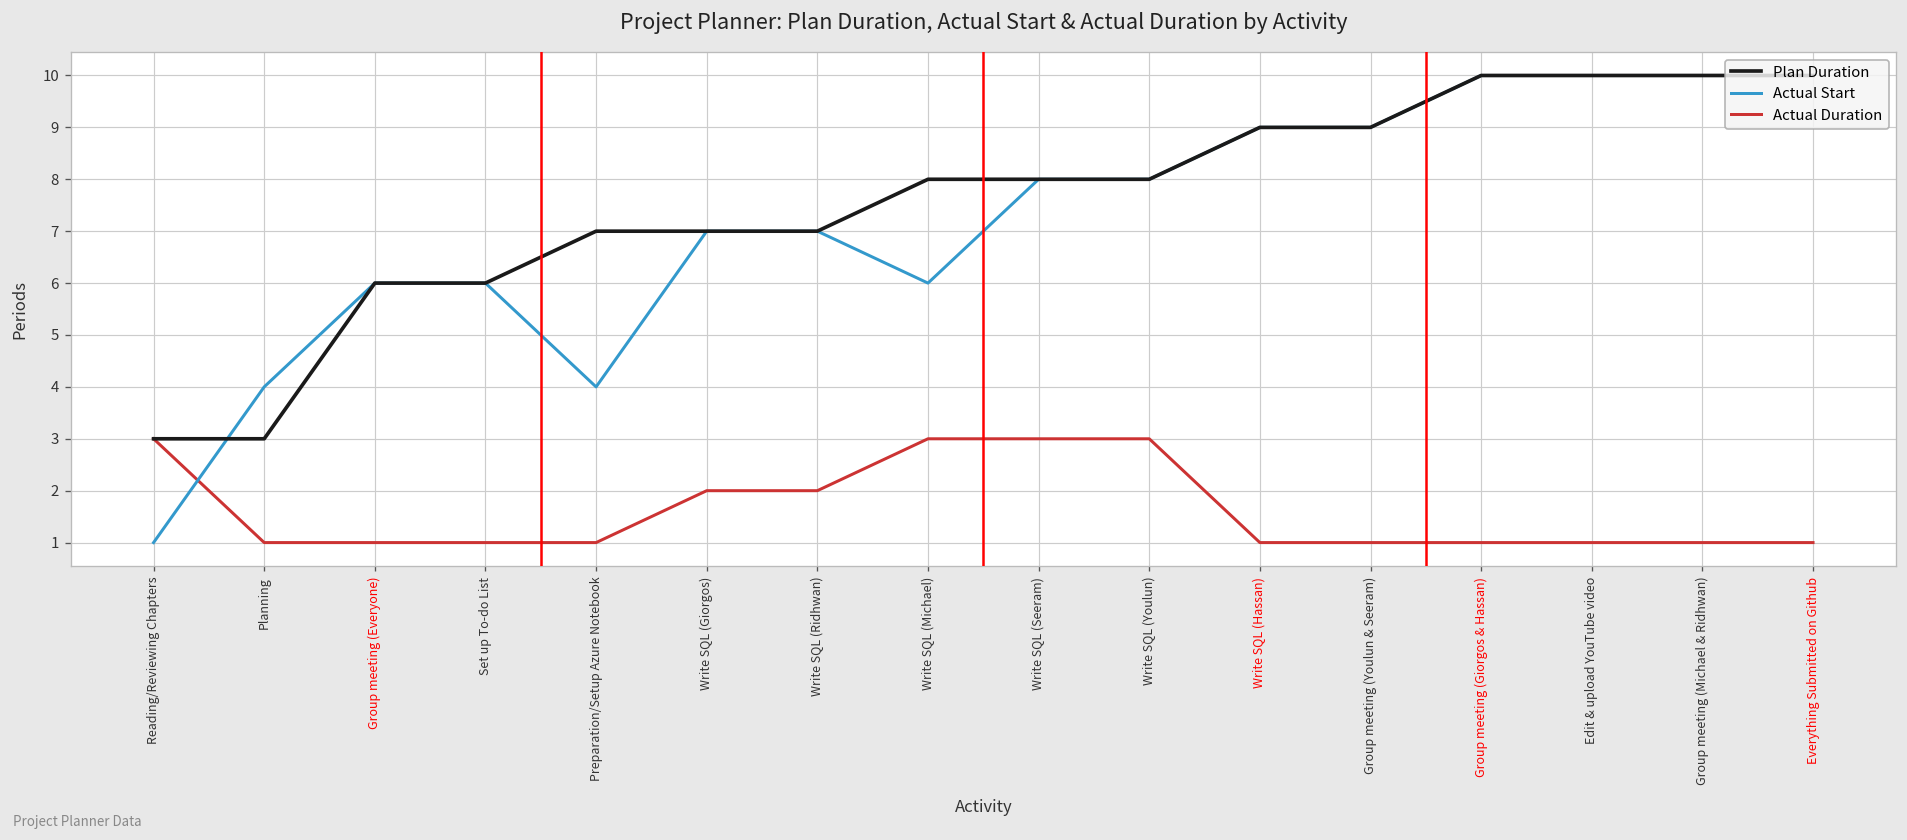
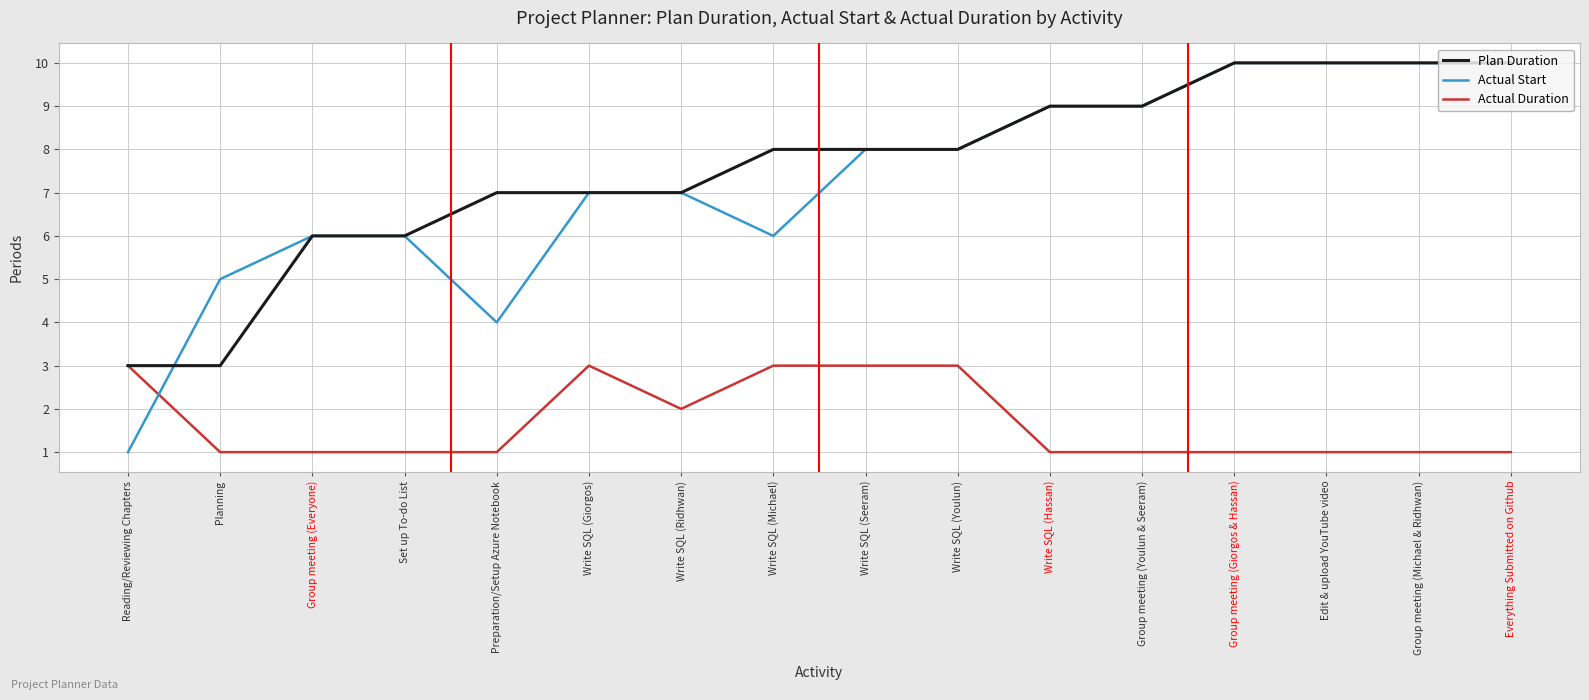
  {
    "Plan Duration": {
      "Planning": 3,
      "Preparation/Setup Azure Notebook": 7,
      "Write SQL (Michael)": 8
    },
    "Actual Start": {
      "Reading/Reviewing Chapters": 1,
-     "Planning": 4,
+     "Planning": 5,
      "Preparation/Setup Azure Notebook": 4,
      "Write SQL (Michael)": 6
    },
    "Actual Duration": {
      "Planning": 1,
      "Group meeting (Everyone)": 1,
      "Set up To-do List": 1,
      "Preparation/Setup Azure Notebook": 1,
-     "Write SQL (Giorgos)": 2,
+     "Write SQL (Giorgos)": 3,
      "Write SQL (Ridhwan)": 2,
      "Write SQL (Michael)": 3,
      "Write SQL (Seeram)": 3,
      "Write SQL (Youlun)": 3,
      "Write SQL (Hassan)": 1,
      "Group meeting (Youlun & Seeram)": 1,
      "Group meeting (Giorgos & Hassan)": 1,
      "Edit & upload YouTube video": 1,
      "Group meeting (Michael & Ridhwan)": 1,
      "Everything Submitted on Github": 1
    }
  }
